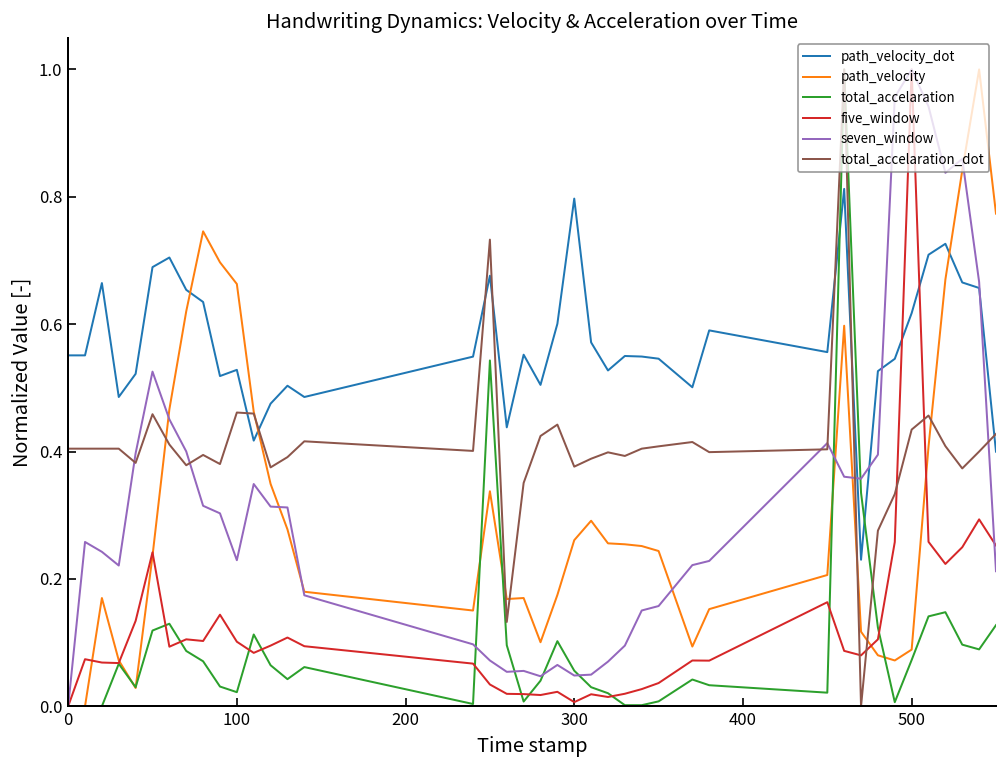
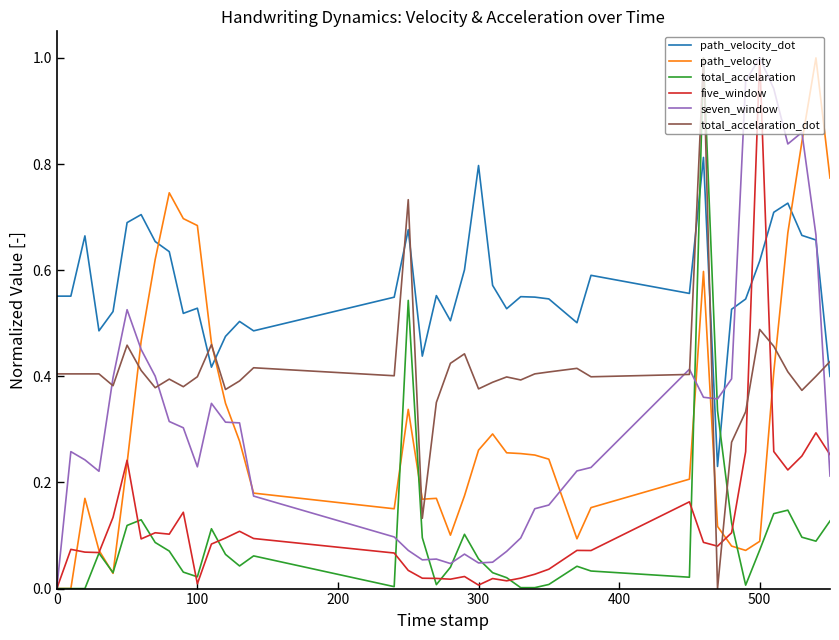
  {
    "path_velocity_dot": {
      "0": 0.55,
      "100": 0.53,
      "300": 0.80,
      "500": 0.62
    },
    "path_velocity": {
-     "100": 0.66,
+     "100": 0.68,
      "300": 0.26,
      "500": 0.09
    },
    "total_accelaration": {
      "100": 0.02,
      "300": 0.06,
      "500": 0.07
    },
    "five_window": {
-     "100": 0.10,
+     "100": 0.01,
      "300": 0.01
    },
    "seven_window": {
      "100": 0.23,
      "300": 0.05
    },
    "total_accelaration_dot": {
      "0": 0.40,
-     "100": 0.46,
+     "100": 0.40,
      "300": 0.38,
-     "500": 0.43
+     "500": 0.49
    }
  }
